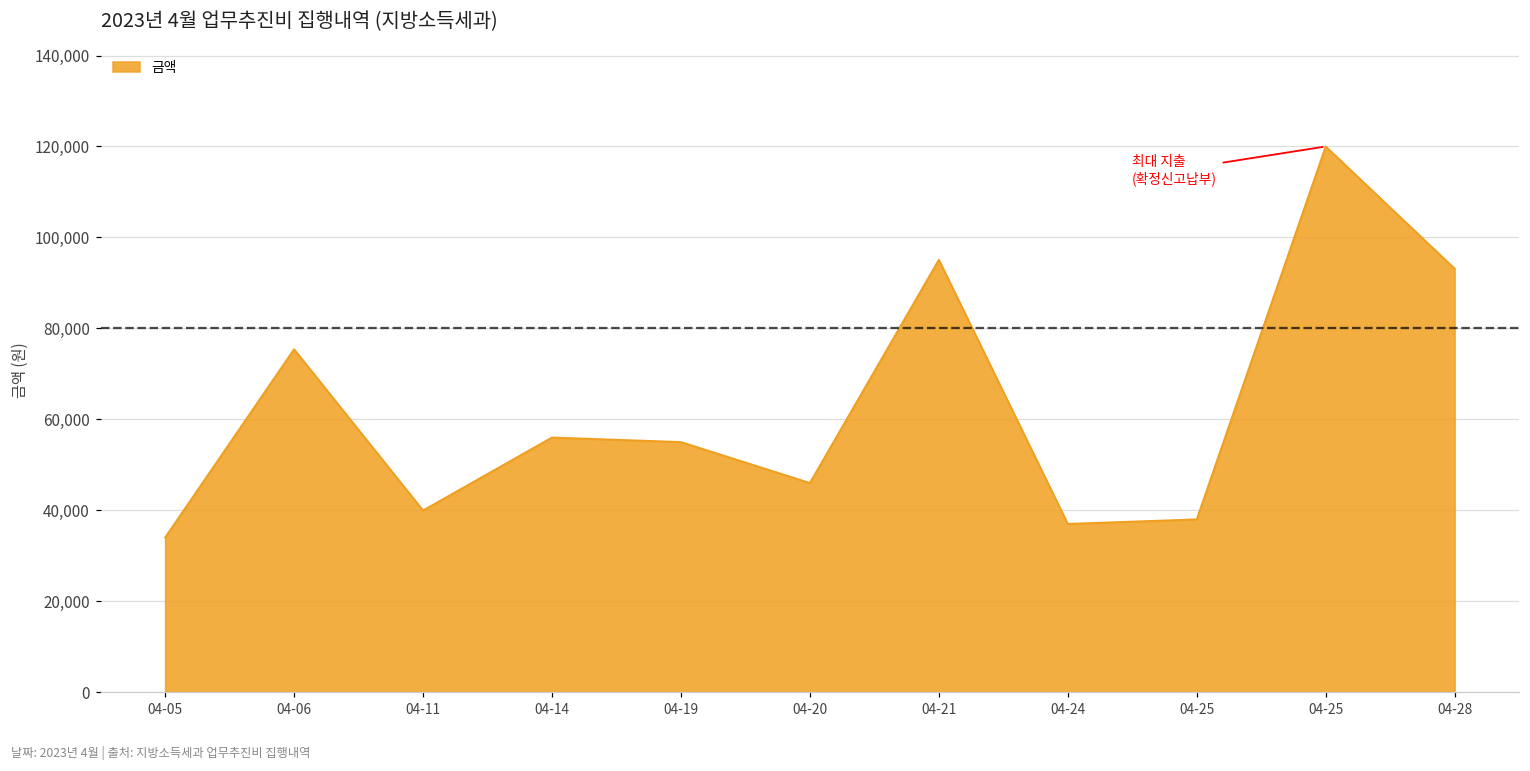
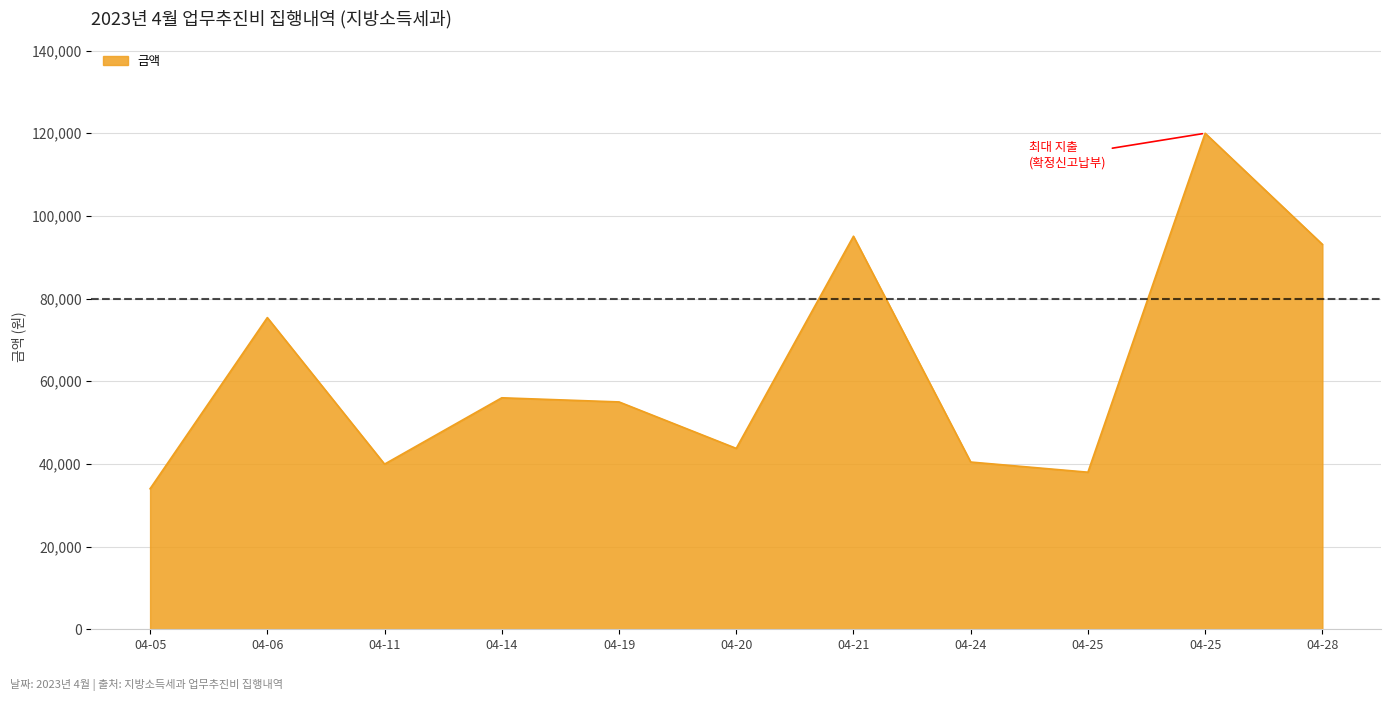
  {
    "04-05": "34,000",
    "04-06": "75,000",
    "04-11": "40,000",
    "04-14": "56,000",
    "04-19": "55,000",
-   "04-20": "46,000",
+   "04-20": "44,000",
    "04-21": "95,000",
-   "04-24": "37,000",
+   "04-24": "40,000",
    "04-28": "93,000"
  }
